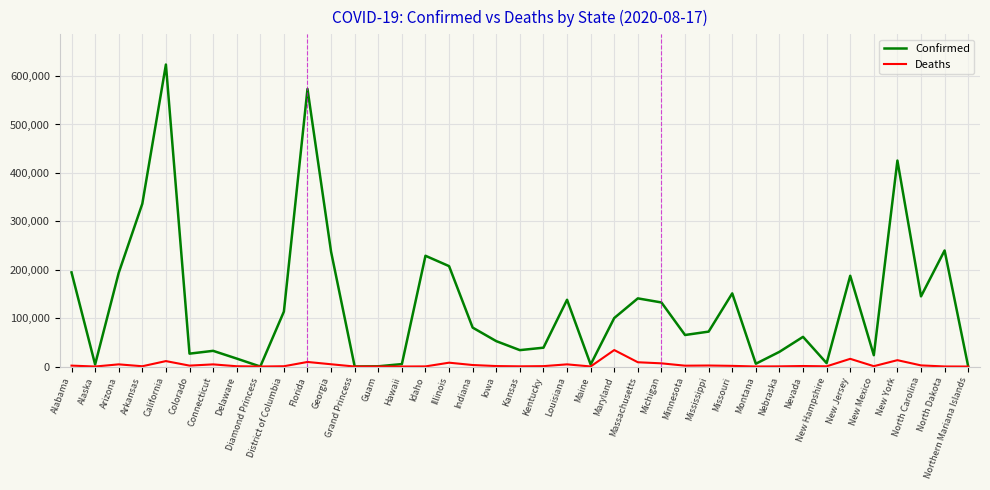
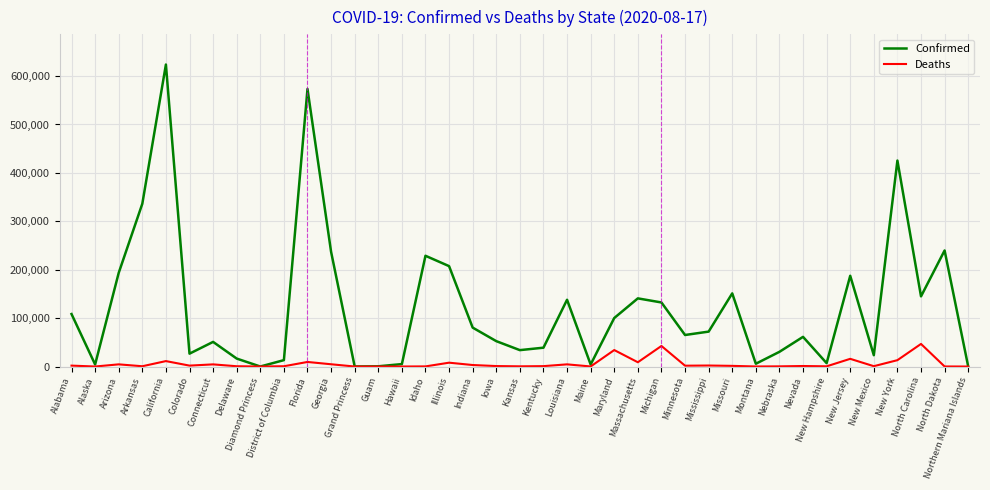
  {
    "Confirmed": {
-     "Alabama": "190,000",
+     "Alabama": "110,000",
      "Arizona": "190,000",
      "Arkansas": "340,000",
      "California": "620,000",
      "Colorado": "30,000",
-     "Connecticut": "30,000",
+     "Connecticut": "50,000",
      "Delaware": "20,000",
-     "District of Columbia": "110,000",
+     "District of Columbia": "10,000",
      "Florida": "570,000",
      "Georgia": "240,000",
      "Idaho": "230,000",
      "Illinois": "210,000",
      "Indiana": "80,000",
      "Iowa": "50,000",
      "Kansas": "30,000",
      "Kentucky": "40,000",
      "Louisiana": "140,000",
      "Maryland": "100,000",
      "Massachusetts": "140,000",
      "Michigan": "130,000",
      "Minnesota": "70,000",
      "Mississippi": "70,000",
      "Missouri": "150,000",
      "Montana": "10,000",
      "Nebraska": "30,000",
      "Nevada": "60,000",
      "New Hampshire": "10,000",
      "New Jersey": "190,000",
      "New Mexico": "20,000",
      "New York": "430,000",
      "North Carolina": "140,000",
      "North Dakota": "240,000"
    },
    "Deaths": {
      "Alabama": "0",
      "Arizona": "0",
      "Arkansas": "0",
      "California": "10,000",
      "Colorado": "0",
      "Connecticut": "0",
      "Delaware": "0",
      "District of Columbia": "0",
      "Florida": "10,000",
      "Georgia": "0",
      "Idaho": "0",
      "Illinois": "10,000",
      "Indiana": "0",
      "Iowa": "0",
      "Kansas": "0",
      "Kentucky": "0",
      "Louisiana": "0",
      "Maryland": "30,000",
      "Massachusetts": "10,000",
-     "Michigan": "10,000",
+     "Michigan": "40,000",
      "Minnesota": "0",
      "Mississippi": "0",
      "Missouri": "0",
      "Montana": "0",
      "Nebraska": "0",
      "Nevada": "0",
      "New Hampshire": "0",
      "New Jersey": "20,000",
      "New Mexico": "0",
      "New York": "10,000",
-     "North Carolina": "0",
+     "North Carolina": "50,000",
      "North Dakota": "0"
    }
  }
